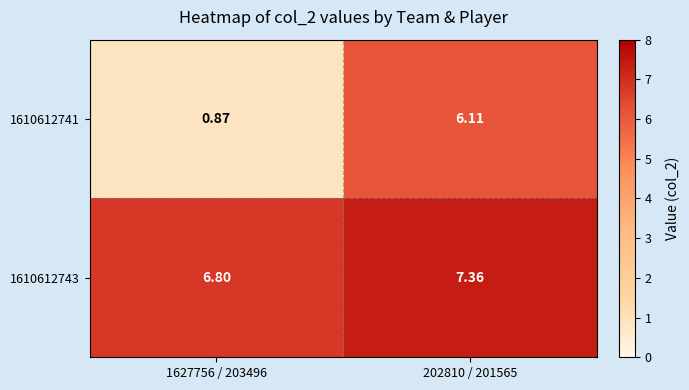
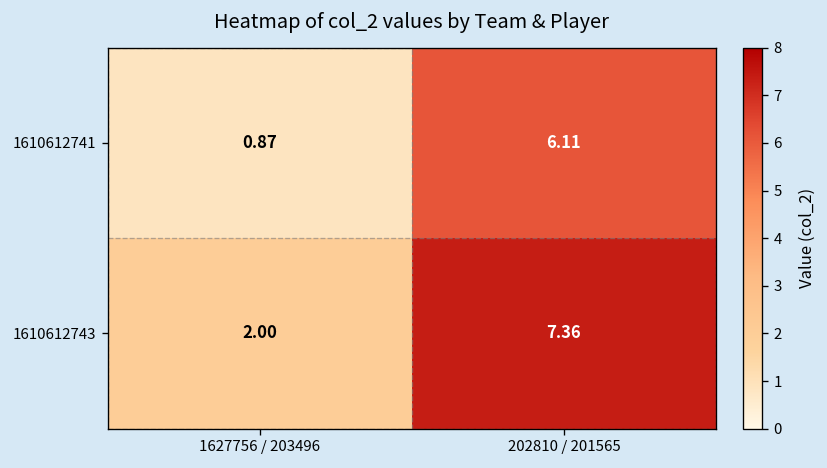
  {
    "1610612741": {
      "1627756 / 203496": 0.87,
      "202810 / 201565": 6.11
    },
    "1610612743": {
-     "1627756 / 203496": 6.80,
+     "1627756 / 203496": 2.00,
      "202810 / 201565": 7.36
    }
  }
